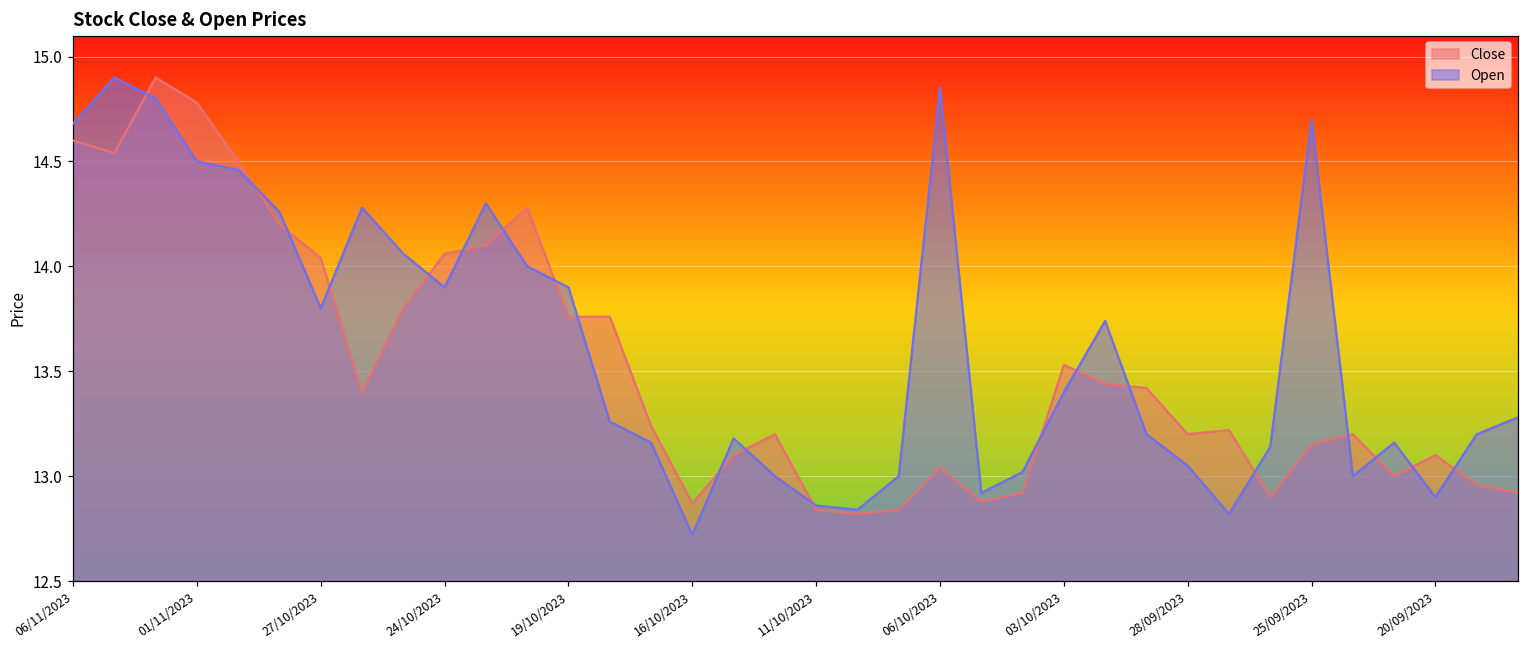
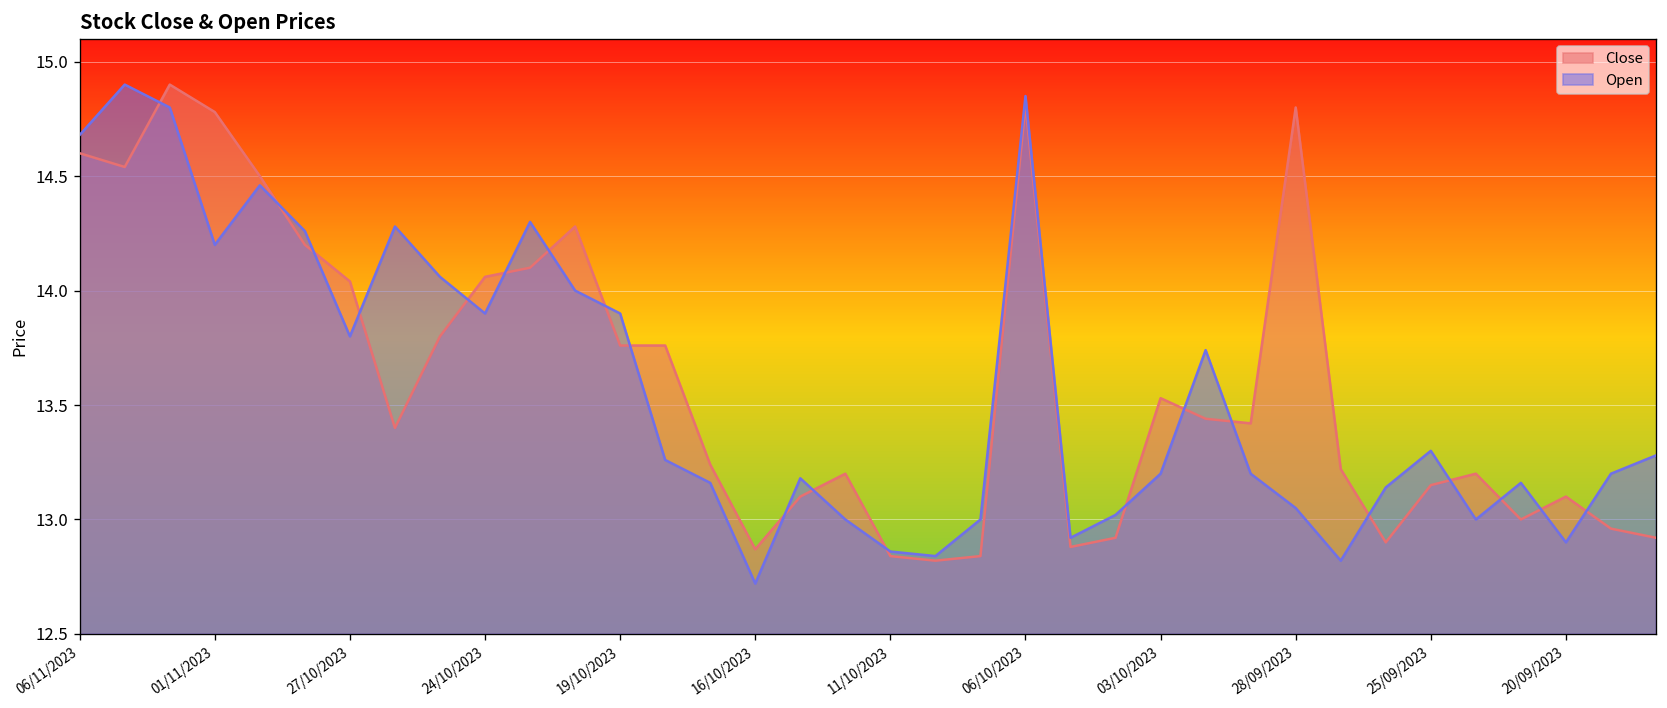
  {
    "Close": {
      "06/11/2023": 14.60,
      "01/11/2023": 14.78,
      "27/10/2023": 14.04,
      "24/10/2023": 14.06,
      "19/10/2023": 13.76,
      "16/10/2023": 12.87,
      "11/10/2023": 12.84,
-     "06/10/2023": 13.04,
+     "06/10/2023": 14.81,
      "03/10/2023": 13.53,
-     "28/09/2023": 13.2,
+     "28/09/2023": 14.8,
      "25/09/2023": 13.15,
      "20/09/2023": 13.10
    },
    "Open": {
      "06/11/2023": 14.68,
-     "01/11/2023": 14.5,
+     "01/11/2023": 14.2,
      "27/10/2023": 13.8,
      "24/10/2023": 13.9,
      "19/10/2023": 13.9,
      "16/10/2023": 12.72,
      "11/10/2023": 12.86,
      "06/10/2023": 14.85,
-     "03/10/2023": 13.4,
+     "03/10/2023": 13.2,
      "28/09/2023": 13.05,
-     "25/09/2023": 14.7,
+     "25/09/2023": 13.3,
      "20/09/2023": 12.9
    }
  }
